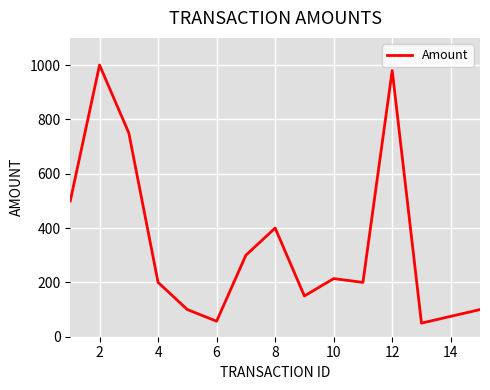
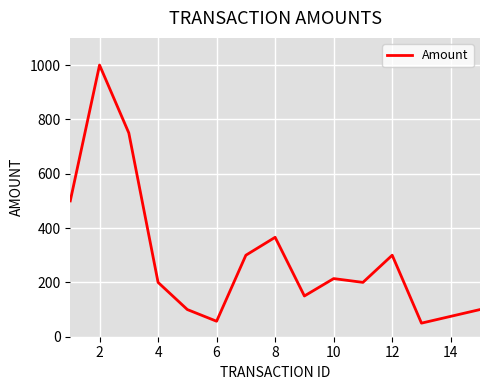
  {
    "2": 1000,
    "4": 200,
    "6": 60,
-   "8": 400,
+   "8": 370,
    "10": 210,
-   "12": 980,
+   "12": 300,
    "14": 80
  }
